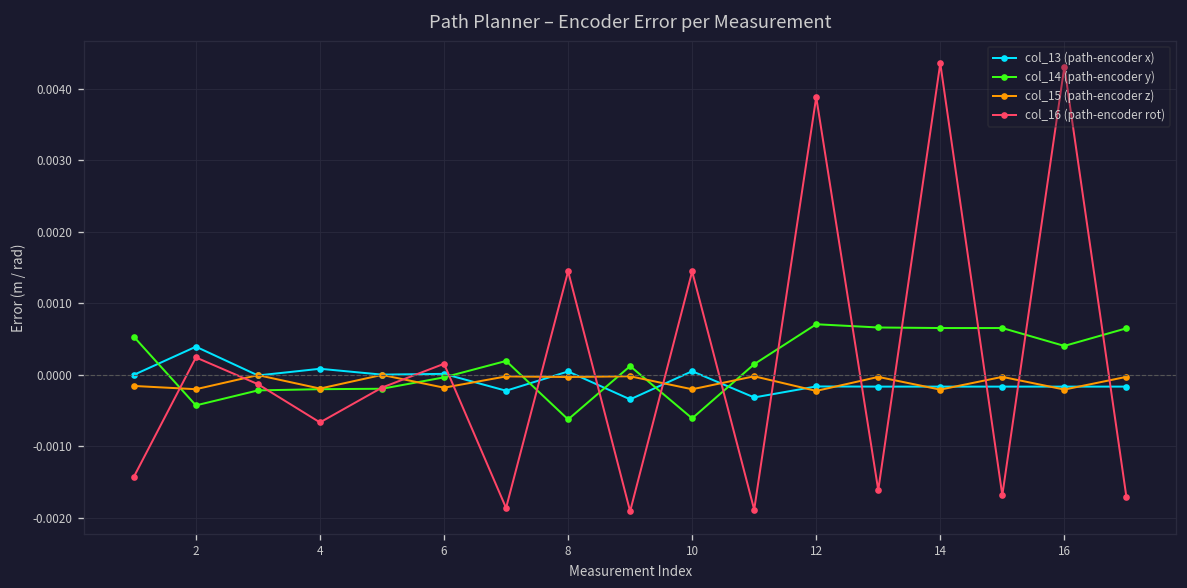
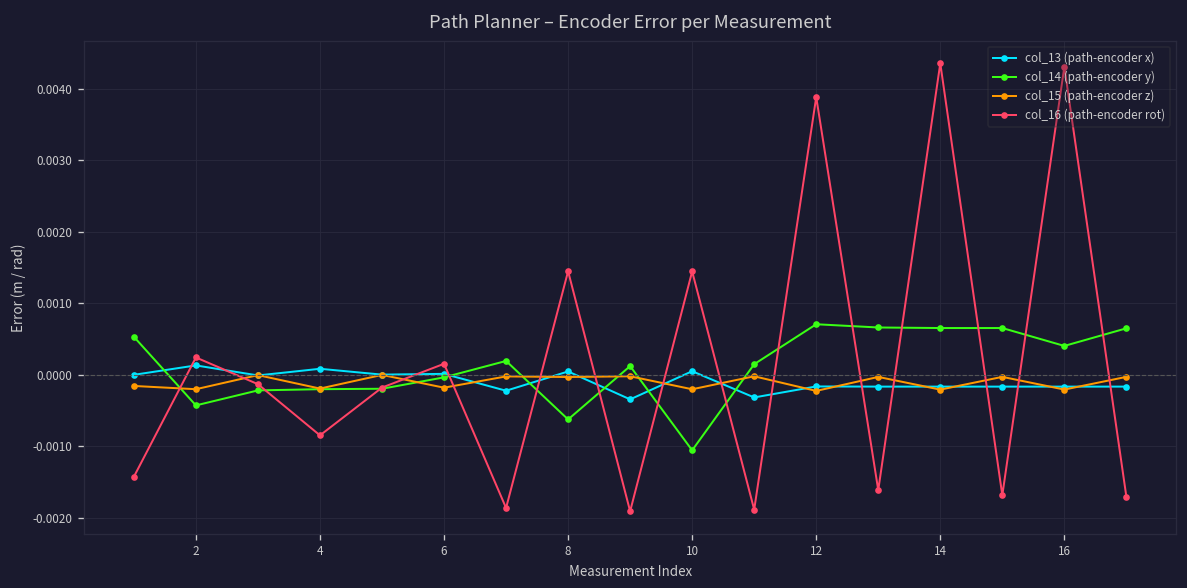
  {
    "col_13 (path-encoder x)": {
-     "2": 0.0004,
+     "2": 0.0001,
      "4": 0.0001,
      "6": 0.0000,
      "8": 0.0000,
      "10": 0.0000,
      "12": -0.0002
    },
    "col_14 (path-encoder y)": {
      "2": -0.0004,
      "6": 0.0000,
      "8": -0.0006,
-     "10": -0.0006,
+     "10": -0.0011,
      "12": 0.0007,
      "14": 0.0007,
      "16": 0.0004
    },
    "col_15 (path-encoder z)": {
      "2": -0.0002,
      "6": -0.0002,
      "8": 0.0000,
      "10": -0.0002,
      "12": -0.0002
    },
    "col_16 (path-encoder rot)": {
      "2": 0.0002,
-     "4": -0.0007,
+     "4": -0.0008,
      "6": 0.0002,
      "8": 0.0014,
      "10": 0.0014,
      "12": 0.0039,
      "14": 0.0044
    }
  }
